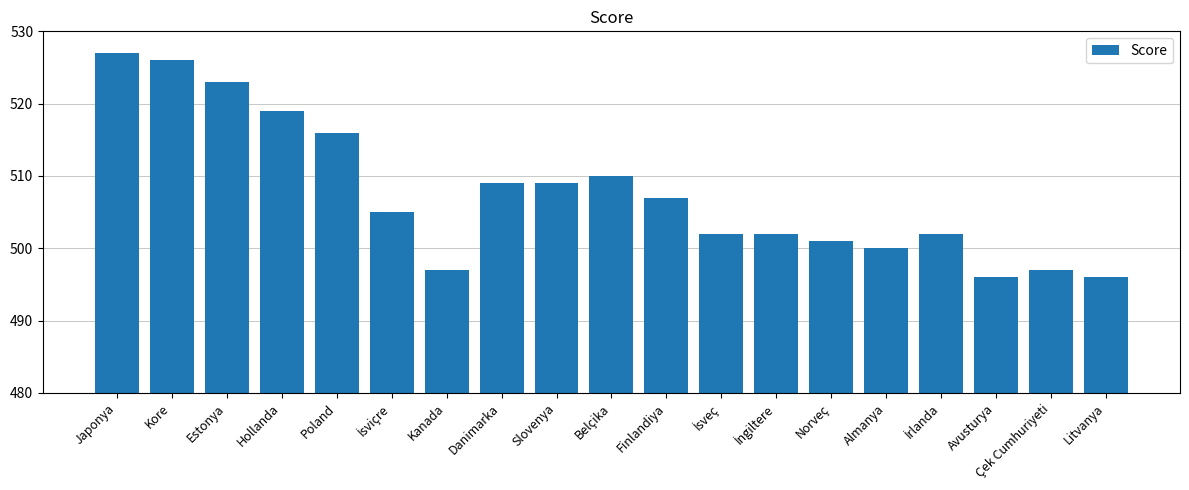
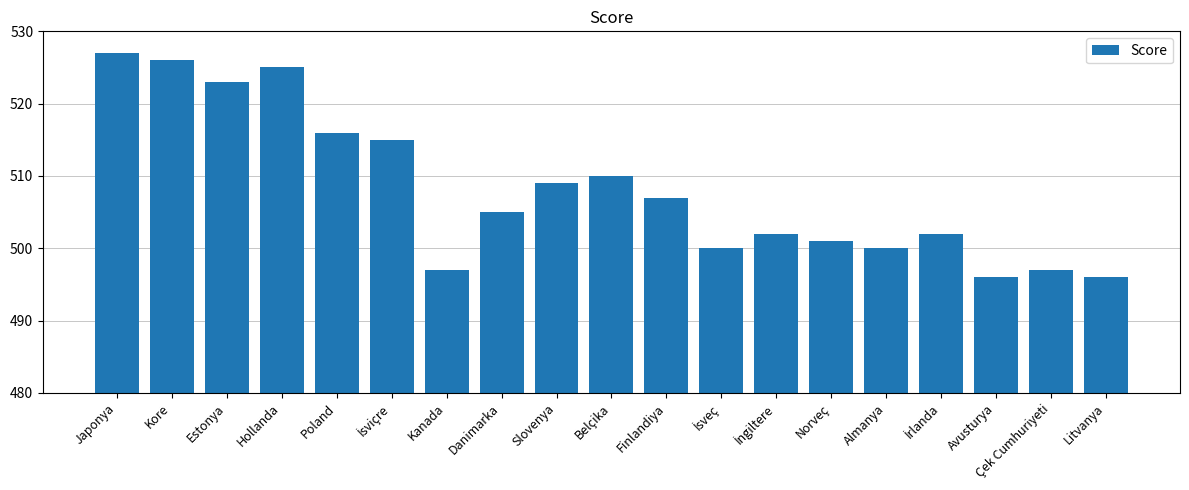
  {
    "Japonya": 527,
    "Kore": 526,
    "Estonya": 523,
-   "Hollanda": 519,
+   "Hollanda": 525,
    "Poland": 516,
-   "İsviçre": 505,
+   "İsviçre": 515,
    "Kanada": 497,
-   "Danimarka": 509,
+   "Danimarka": 505,
    "Slovenya": 509,
    "Belçika": 510,
    "Finlandiya": 507,
-   "İsveç": 502,
+   "İsveç": 500,
    "İngiltere": 502,
    "Norveç": 501,
    "Almanya": 500,
    "İrlanda": 502,
    "Avusturya": 496,
    "Çek Cumhuriyeti": 497,
    "Litvanya": 496
  }
